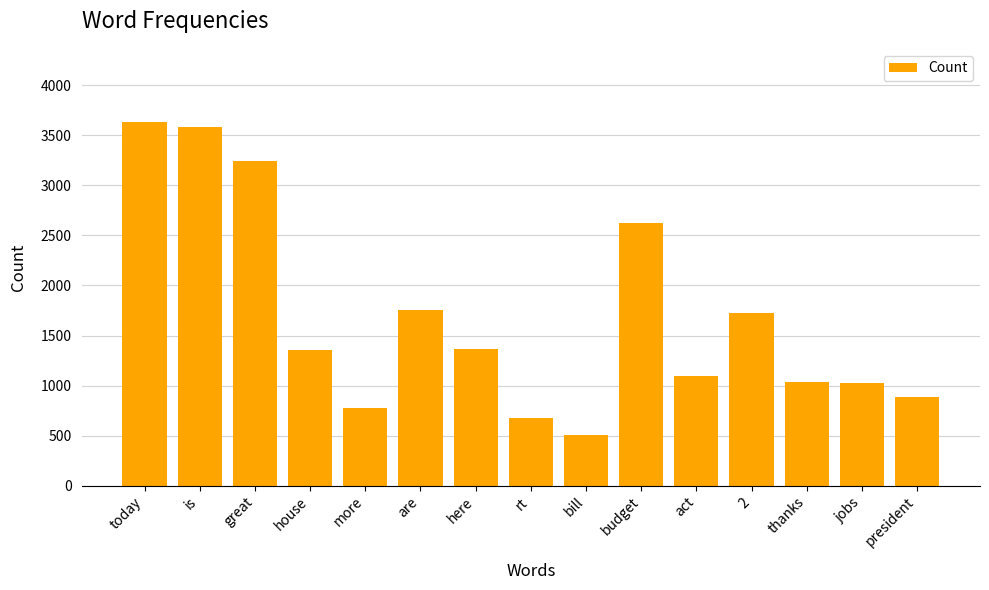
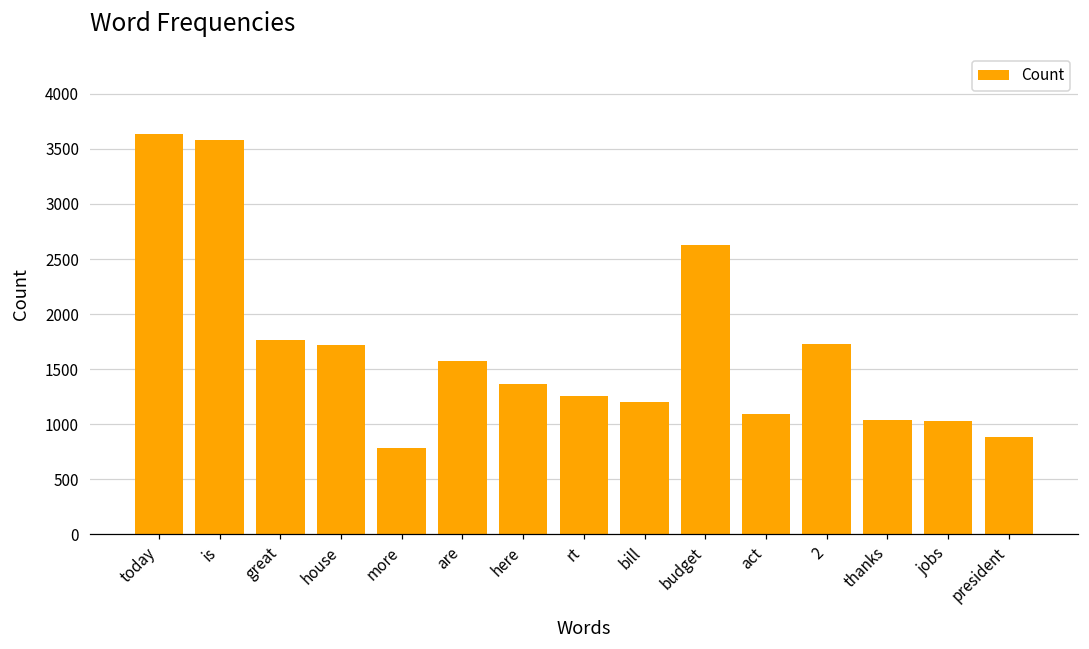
  {
    "today": 3640,
    "is": 3580,
-   "great": 3250,
-   "house": 1350,
+   "great": 1760,
+   "house": 1720,
    "more": 780,
-   "are": 1750,
+   "are": 1580,
    "here": 1370,
-   "rt": 680,
-   "bill": 510,
+   "rt": 1250,
+   "bill": 1200,
    "budget": 2620,
    "act": 1100,
    "2": 1730,
    "thanks": 1040,
    "jobs": 1030,
    "president": 880
  }
